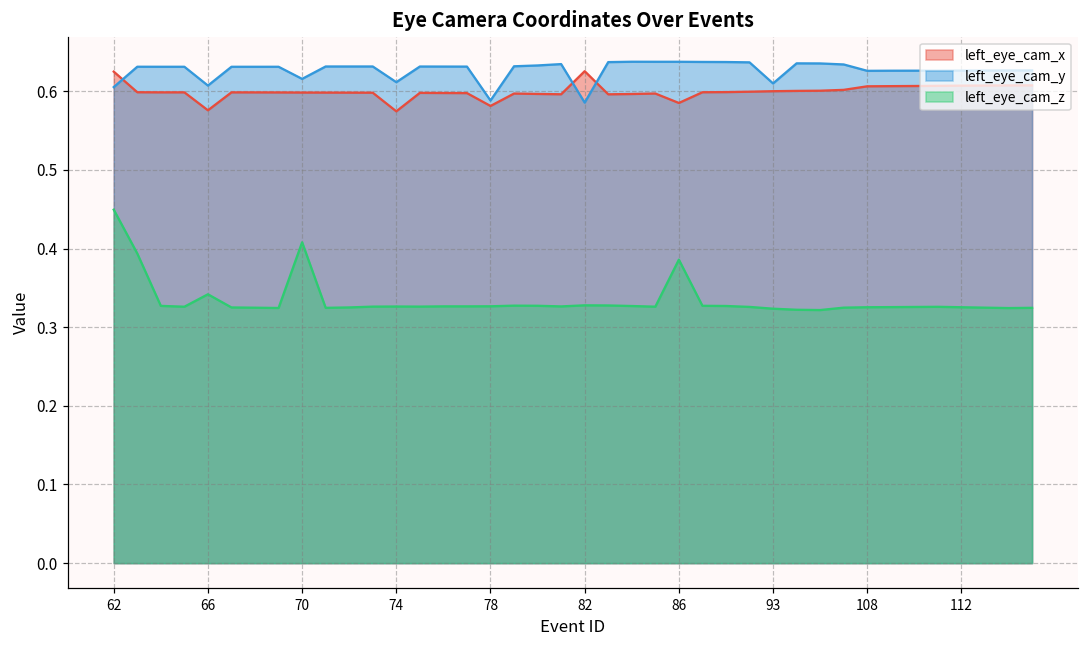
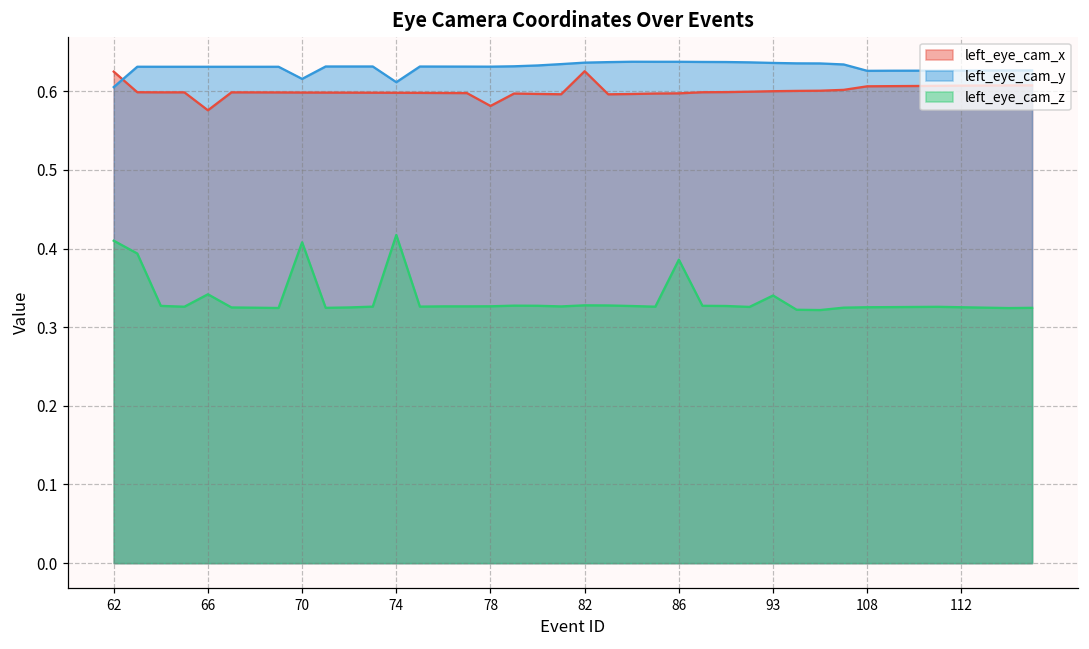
  {
    "left_eye_cam_x": {
      "62": 0.62,
      "66": 0.58,
      "70": 0.60,
-     "74": 0.57,
+     "74": 0.60,
      "78": 0.58,
      "82": 0.63,
-     "86": 0.59,
+     "86": 0.60,
      "93": 0.60,
      "108": 0.61
    },
    "left_eye_cam_y": {
      "62": 0.61,
-     "66": 0.61,
+     "66": 0.63,
      "70": 0.62,
      "74": 0.61,
-     "78": 0.59,
-     "82": 0.59,
+     "78": 0.63,
+     "82": 0.64,
      "86": 0.64,
-     "93": 0.61,
+     "93": 0.64,
      "108": 0.63
    },
    "left_eye_cam_z": {
-     "62": 0.45,
+     "62": 0.41,
      "66": 0.34,
      "70": 0.41,
-     "74": 0.33,
+     "74": 0.42,
      "78": 0.33,
      "82": 0.33,
      "86": 0.39,
-     "93": 0.32,
+     "93": 0.34,
      "108": 0.33,
      "112": 0.33
    }
  }
